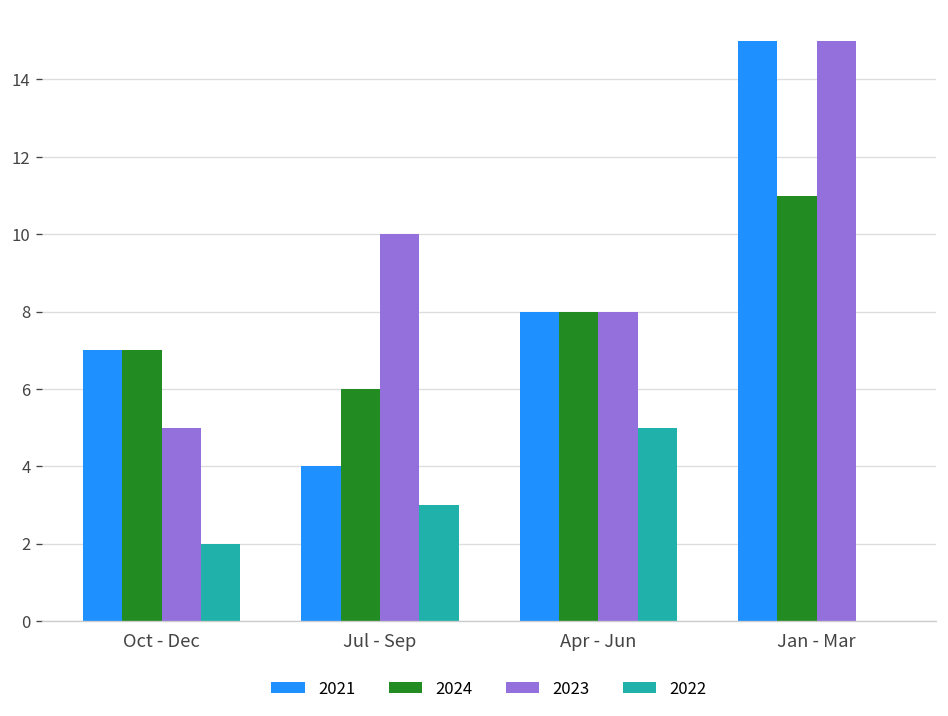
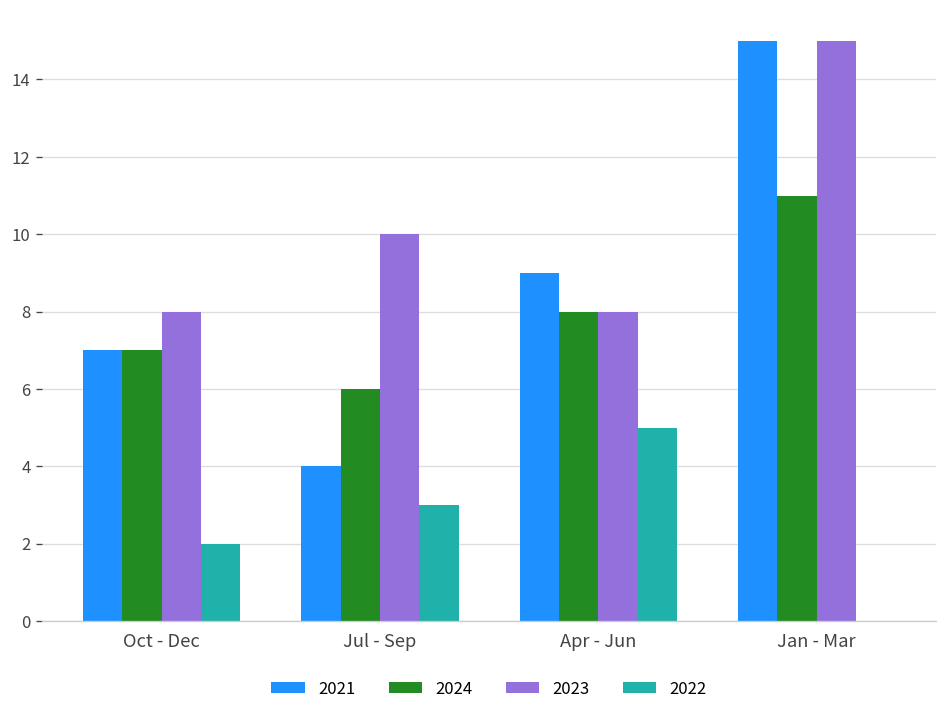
  {
    "2021": {
      "Oct - Dec": 7,
      "Jul - Sep": 4,
-     "Apr - Jun": 8,
+     "Apr - Jun": 9,
      "Jan - Mar": 15
    },
    "2024": {
      "Oct - Dec": 7,
      "Jul - Sep": 6,
      "Apr - Jun": 8,
      "Jan - Mar": 11
    },
    "2023": {
-     "Oct - Dec": 5,
+     "Oct - Dec": 8,
      "Jul - Sep": 10,
      "Apr - Jun": 8,
      "Jan - Mar": 15
    },
    "2022": {
      "Oct - Dec": 2,
      "Jul - Sep": 3,
      "Apr - Jun": 5,
      "Jan - Mar": 0
    }
  }
